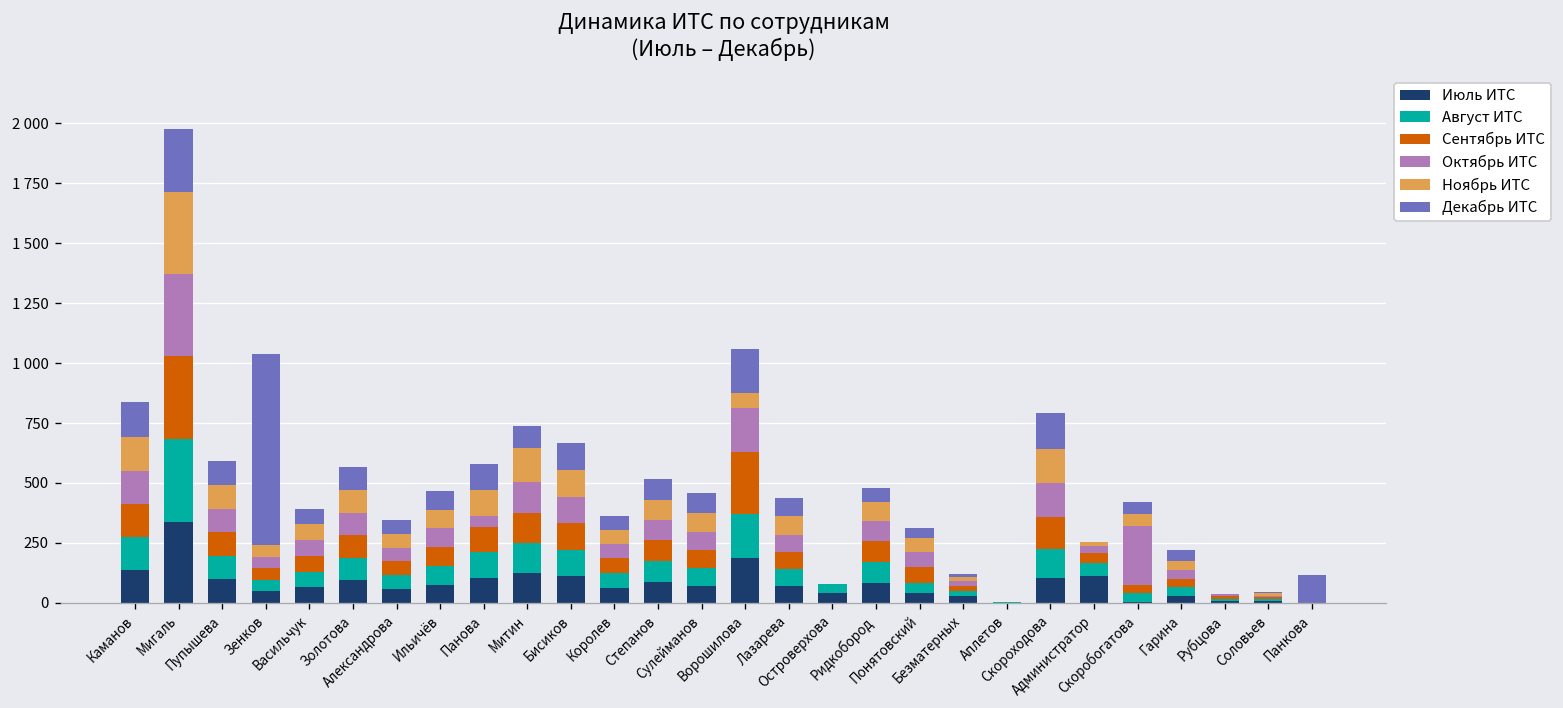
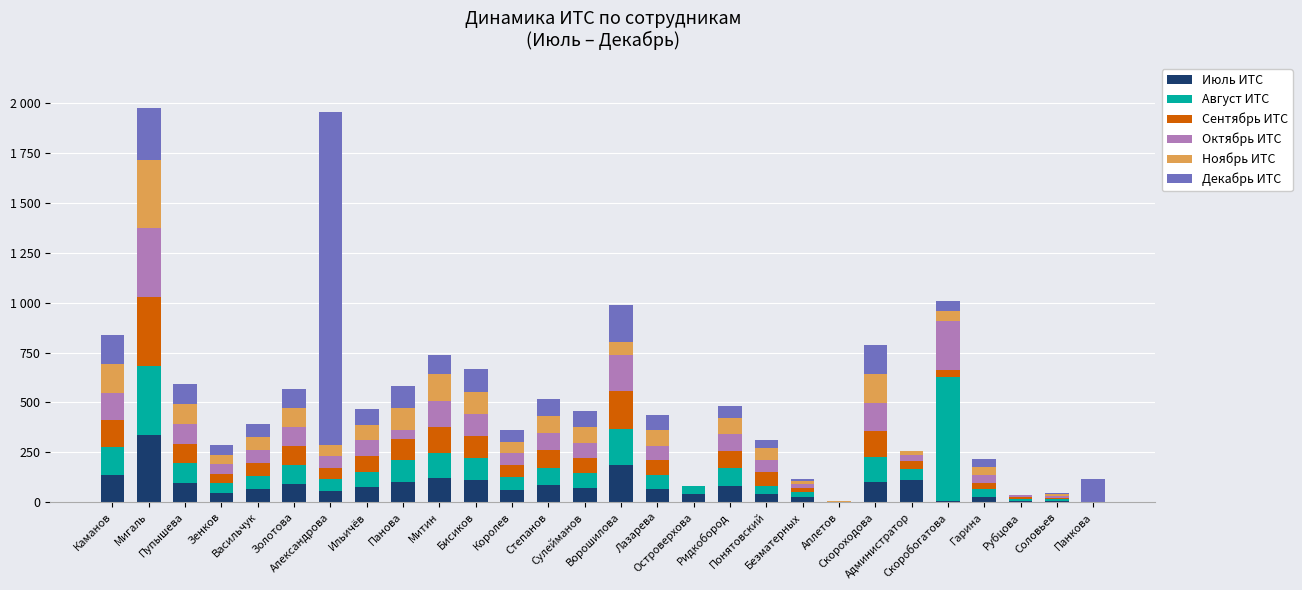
  {
    "Июль ИТС": {
      "Каманов": 140,
      "Мигаль": 340,
      "Пупышева": 100,
      "Зенков": 50,
      "Васильчук": 60,
      "Золотова": 90,
      "Александрова": 60,
      "Ильичёв": 80,
      "Панова": 100,
      "Митин": 120,
      "Бисиков": 110,
      "Королев": 60,
      "Степанов": 90,
      "Сулейманов": 70,
      "Ворошилова": 190,
      "Лазарева": 70,
      "Островерхова": 40,
      "Ридкобород": 80,
      "Понятовский": 40,
      "Безматерных": 30,
      "Аплетов": 0,
      "Скороходова": 100,
      "Администратор": 110,
      "Гарина": 30,
      "Панкова": 0
    },
    "Август ИТС": {
      "Каманов": 140,
      "Мигаль": 350,
      "Пупышева": 100,
      "Зенков": 50,
      "Васильчук": 70,
      "Золотова": 90,
      "Александрова": 60,
      "Ильичёв": 80,
      "Панова": 110,
      "Митин": 130,
      "Бисиков": 110,
      "Королев": 60,
      "Степанов": 90,
      "Сулейманов": 80,
      "Ворошилова": 180,
      "Лазарева": 70,
      "Островерхова": 40,
      "Ридкобород": 90,
      "Понятовский": 40,
      "Безматерных": 20,
      "Скороходова": 120,
      "Администратор": 50,
-     "Скоробогатова": 30,
+     "Скоробогатова": 620,
      "Гарина": 40,
      "Панкова": 0
    },
    "Сентябрь ИТС": {
      "Каманов": 140,
      "Мигаль": 350,
      "Пупышева": 100,
      "Зенков": 50,
      "Васильчук": 70,
      "Золотова": 90,
      "Александрова": 60,
      "Ильичёв": 80,
      "Панова": 110,
      "Митин": 130,
      "Бисиков": 110,
      "Королев": 60,
      "Степанов": 90,
      "Сулейманов": 70,
-     "Ворошилова": 260,
+     "Ворошилова": 190,
      "Лазарева": 70,
      "Островерхова": 0,
      "Ридкобород": 90,
      "Понятовский": 70,
      "Безматерных": 20,
      "Скороходова": 130,
      "Администратор": 40,
      "Скоробогатова": 40,
      "Гарина": 40,
      "Панкова": 0
    },
    "Октябрь ИТС": {
      "Каманов": 140,
      "Мигаль": 340,
      "Пупышева": 100,
      "Зенков": 50,
      "Васильчук": 70,
      "Золотова": 90,
      "Александрова": 60,
      "Ильичёв": 80,
      "Панова": 40,
      "Митин": 130,
      "Бисиков": 110,
      "Королев": 60,
      "Степанов": 90,
      "Сулейманов": 80,
      "Ворошилова": 180,
      "Лазарева": 70,
      "Островерхова": 0,
      "Ридкобород": 90,
      "Понятовский": 60,
      "Безматерных": 20,
      "Скороходова": 140,
      "Администратор": 30,
      "Скоробогатова": 250,
      "Гарина": 40,
      "Панкова": 0
    },
    "Ноябрь ИТС": {
      "Каманов": 140,
      "Мигаль": 340,
      "Пупышева": 100,
      "Зенков": 50,
      "Васильчук": 70,
      "Золотова": 100,
      "Александрова": 60,
      "Ильичёв": 80,
      "Панова": 110,
      "Митин": 140,
      "Бисиков": 110,
      "Королев": 60,
      "Степанов": 80,
      "Сулейманов": 80,
      "Ворошилова": 60,
      "Лазарева": 80,
      "Островерхова": 0,
      "Ридкобород": 80,
      "Понятовский": 60,
      "Безматерных": 20,
      "Скороходова": 140,
      "Администратор": 20,
      "Скоробогатова": 50,
      "Гарина": 40,
      "Панкова": 0
    },
    "Декабрь ИТС": {
      "Каманов": 150,
      "Мигаль": 260,
      "Пупышева": 100,
-     "Зенков": 800,
+     "Зенков": 50,
      "Васильчук": 70,
      "Золотова": 100,
-     "Александрова": 60,
+     "Александрова": 1670,
      "Ильичёв": 80,
      "Панова": 110,
      "Митин": 90,
      "Бисиков": 110,
      "Королев": 60,
      "Степанов": 90,
      "Сулейманов": 80,
      "Ворошилова": 180,
      "Лазарева": 70,
      "Островерхова": 0,
      "Ридкобород": 60,
      "Понятовский": 40,
      "Безматерных": 10,
      "Аплетов": 0,
      "Скороходова": 150,
      "Администратор": 0,
      "Скоробогатова": 50,
      "Гарина": 40,
      "Рубцова": 0,
      "Панкова": 120
    }
  }
